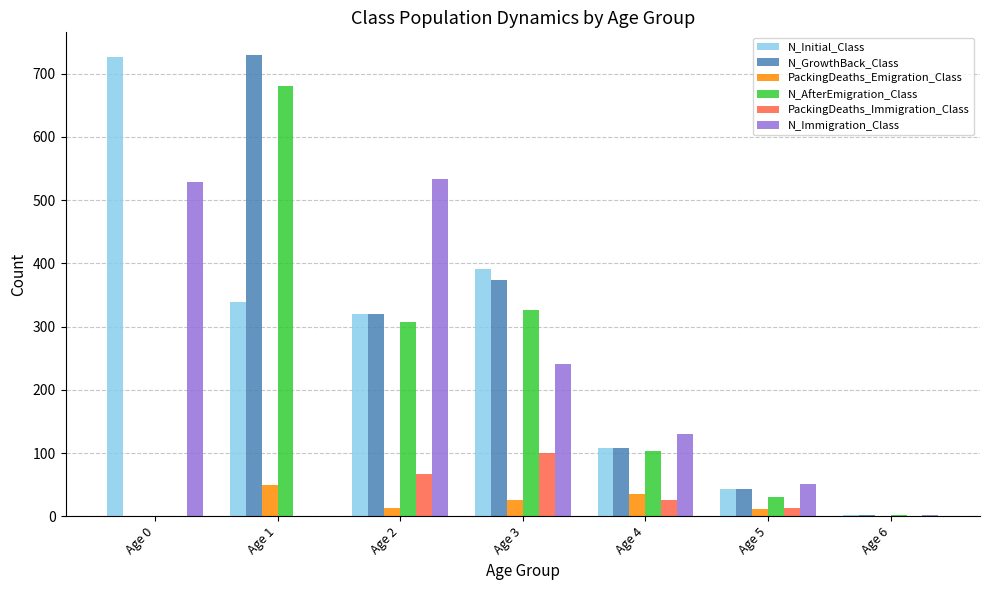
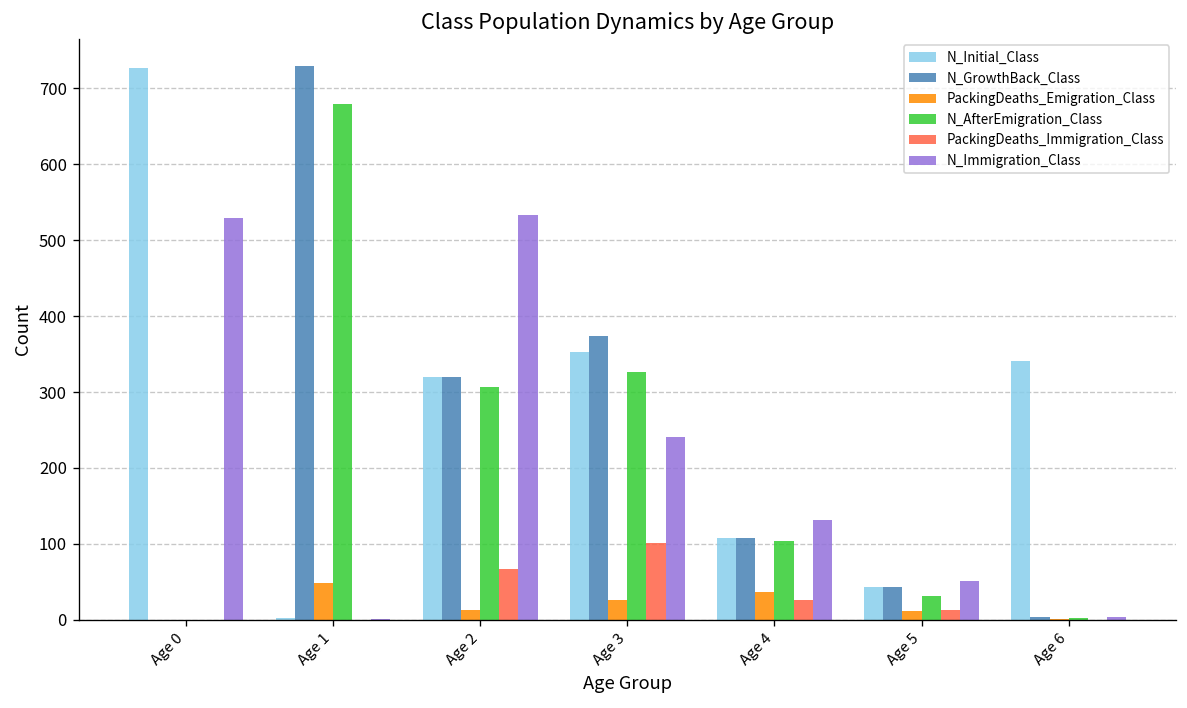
  {
    "N_Initial_Class": {
      "Age 0": 730,
-     "Age 1": 340,
+     "Age 1": 0,
      "Age 2": 320,
-     "Age 3": 390,
+     "Age 3": 350,
      "Age 4": 110,
      "Age 5": 40,
-     "Age 6": 0
+     "Age 6": 340
    },
    "N_GrowthBack_Class": {
      "Age 0": 0,
      "Age 1": 730,
      "Age 2": 320,
      "Age 3": 370,
      "Age 4": 110,
      "Age 5": 40
    },
    "PackingDeaths_Emigration_Class": {
      "Age 0": 0,
      "Age 1": 50,
      "Age 2": 10,
      "Age 3": 30,
      "Age 4": 40,
      "Age 5": 10
    },
    "N_AfterEmigration_Class": {
      "Age 0": 0,
      "Age 1": 680,
      "Age 2": 310,
      "Age 3": 330,
      "Age 4": 100,
      "Age 5": 30
    },
    "PackingDeaths_Immigration_Class": {
      "Age 0": 0,
      "Age 1": 0,
      "Age 2": 70,
      "Age 3": 100,
      "Age 4": 30,
      "Age 5": 10,
      "Age 6": 0
    },
    "N_Immigration_Class": {
      "Age 0": 530,
      "Age 2": 530,
      "Age 3": 240,
      "Age 4": 130,
      "Age 5": 50
    }
  }
